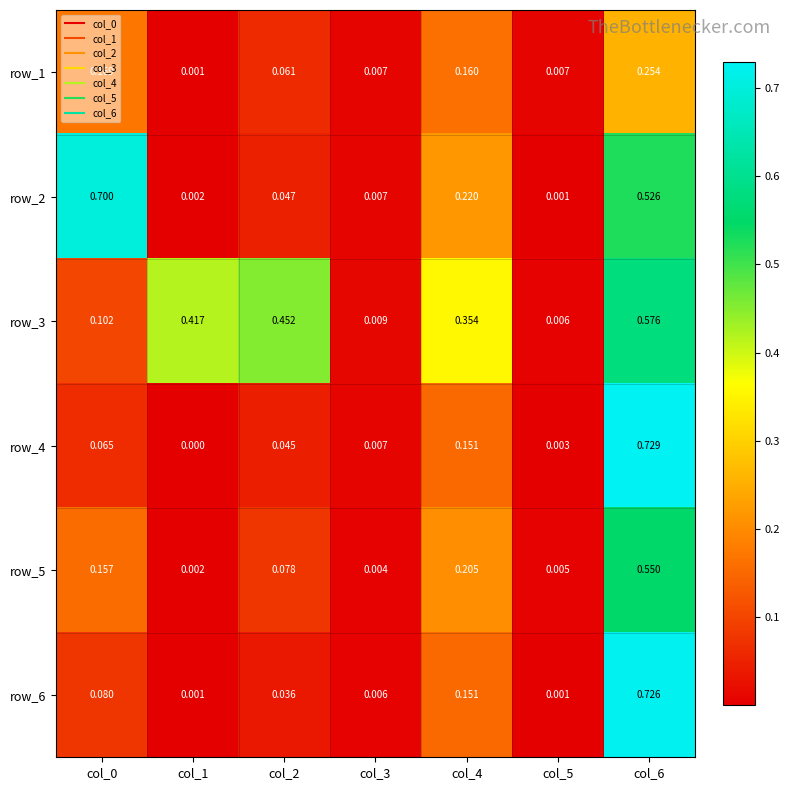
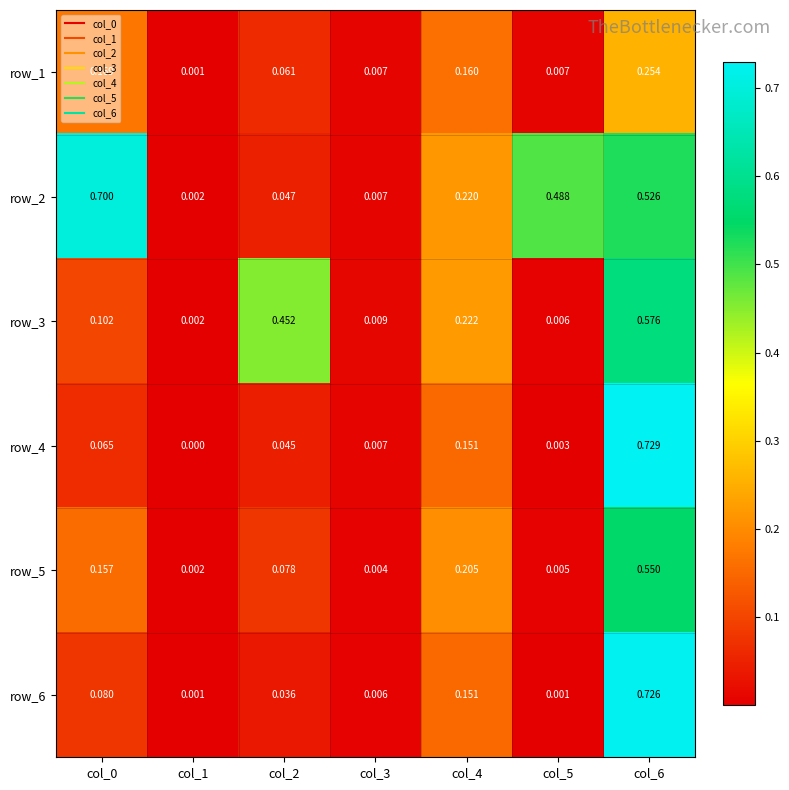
  {
    "row_1": {
      "col_1": 0.001,
      "col_2": 0.061,
      "col_3": 0.007,
      "col_4": 0.160,
      "col_5": 0.007,
      "col_6": 0.254
    },
    "row_2": {
      "col_0": 0.700,
      "col_1": 0.002,
      "col_2": 0.047,
      "col_3": 0.007,
      "col_4": 0.220,
-     "col_5": 0.001,
+     "col_5": 0.488,
      "col_6": 0.526
    },
    "row_3": {
      "col_0": 0.102,
-     "col_1": 0.417,
+     "col_1": 0.002,
      "col_2": 0.452,
      "col_3": 0.009,
-     "col_4": 0.354,
+     "col_4": 0.222,
      "col_5": 0.006,
      "col_6": 0.576
    },
    "row_4": {
      "col_0": 0.065,
      "col_1": 0.000,
      "col_2": 0.045,
      "col_3": 0.007,
      "col_4": 0.151,
      "col_5": 0.003,
      "col_6": 0.729
    },
    "row_5": {
      "col_0": 0.157,
      "col_1": 0.002,
      "col_2": 0.078,
      "col_3": 0.004,
      "col_4": 0.205,
      "col_5": 0.005,
      "col_6": 0.550
    },
    "row_6": {
      "col_0": 0.080,
      "col_1": 0.001,
      "col_2": 0.036,
      "col_3": 0.006,
      "col_4": 0.151,
      "col_5": 0.001,
      "col_6": 0.726
    }
  }
